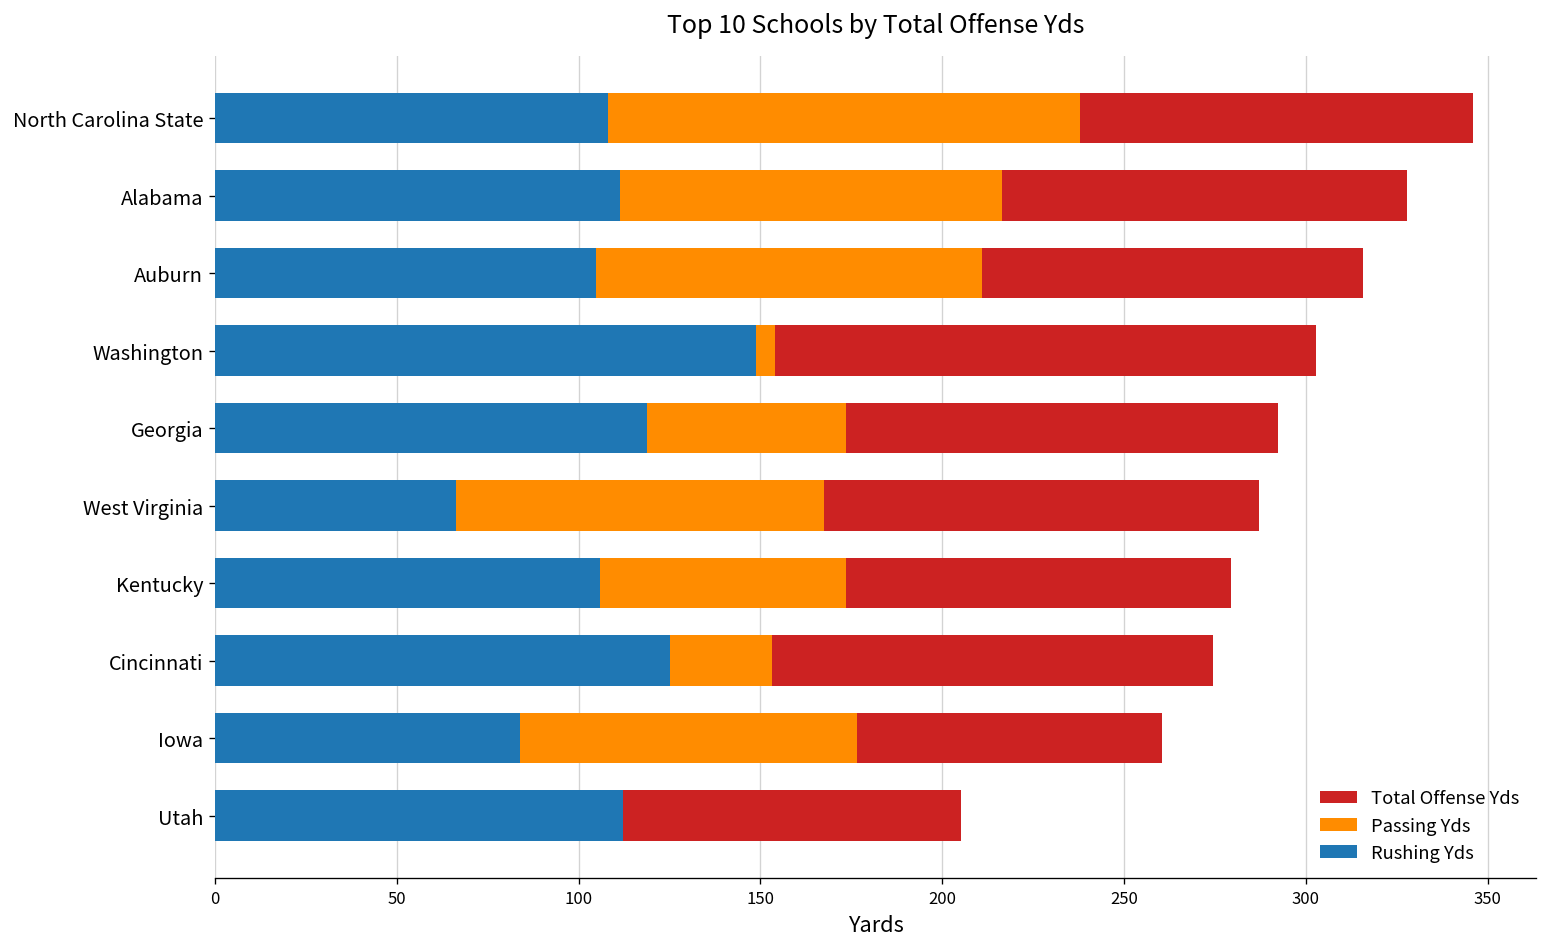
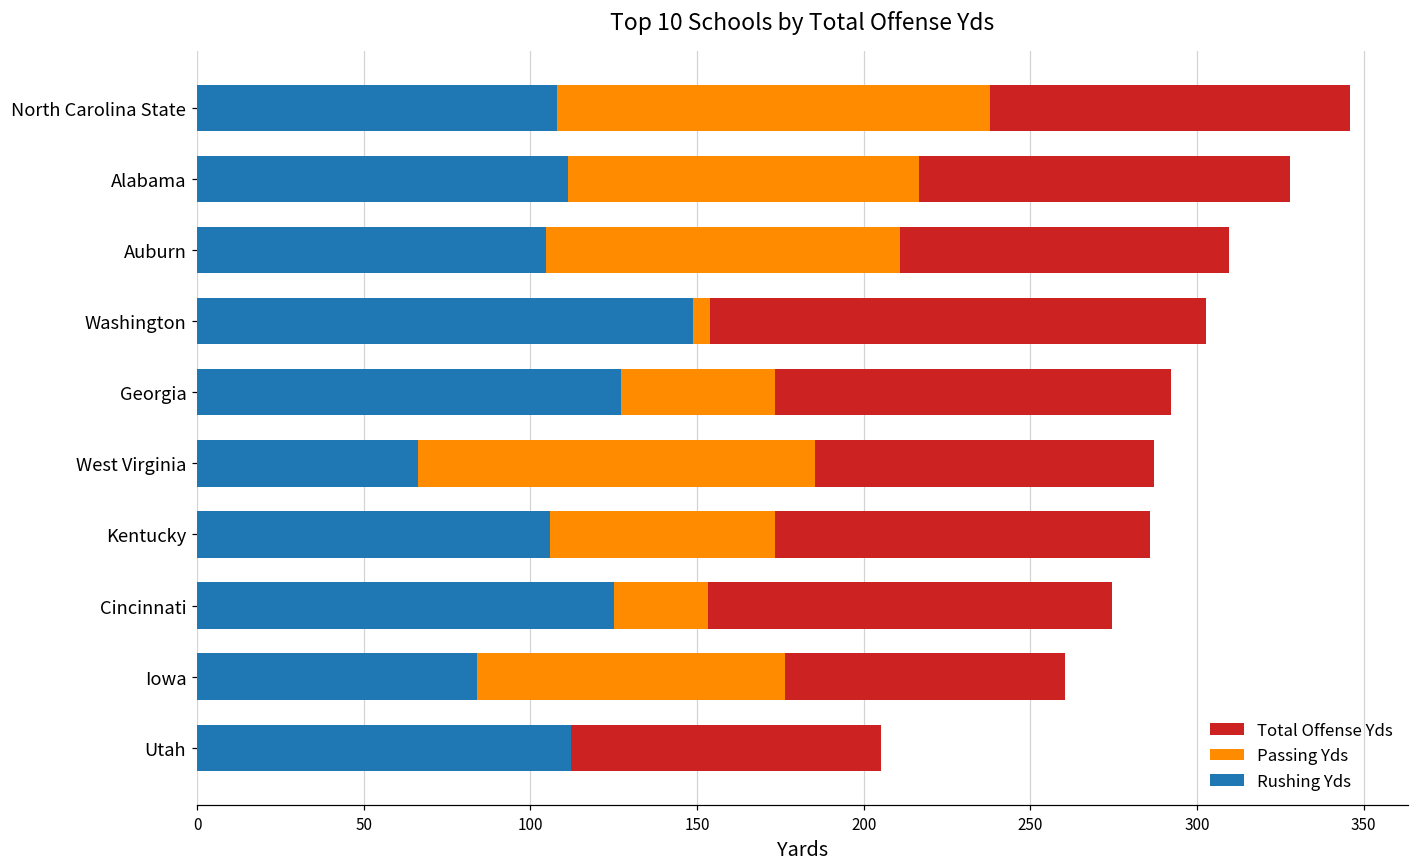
  {
    "Total Offense Yds": {
      "North Carolina State": 346,
      "Alabama": 328,
-     "Auburn": 316,
+     "Auburn": 310,
      "Washington": 303,
      "Georgia": 292,
      "West Virginia": 287,
-     "Kentucky": 280,
+     "Kentucky": 286,
      "Cincinnati": 275,
      "Iowa": 261,
      "Utah": 205
    },
    "Passing Yds": {
-     "West Virginia": 168
+     "West Virginia": 185
    },
    "Rushing Yds": {
-     "Georgia": 119
+     "Georgia": 127
    }
  }
